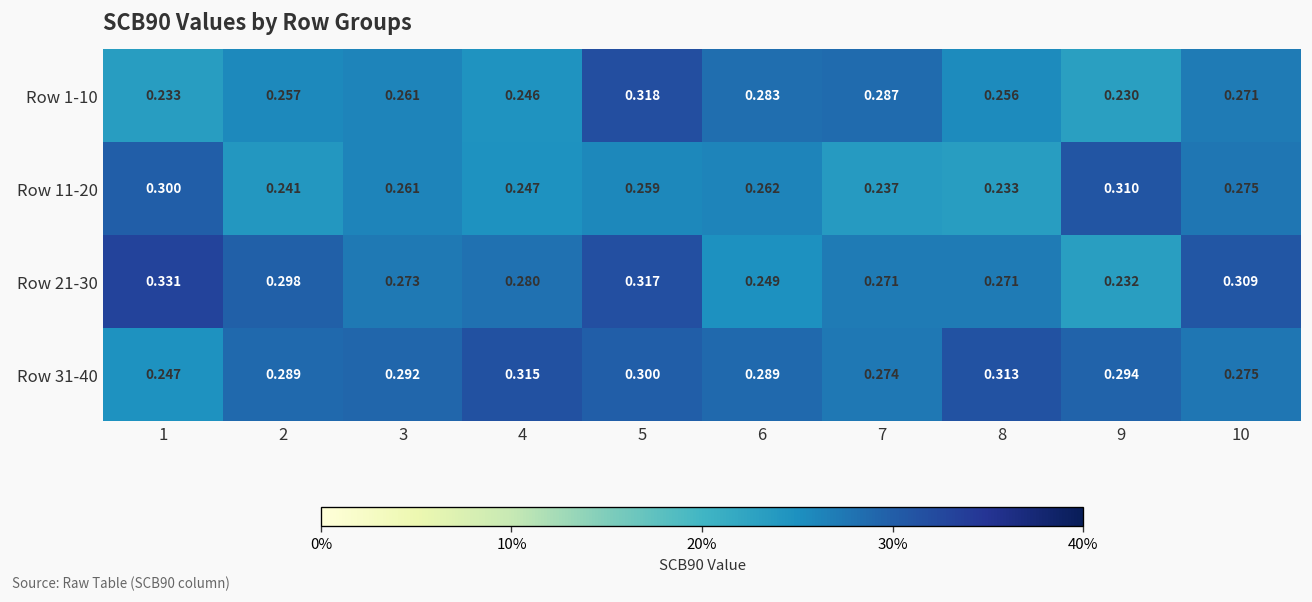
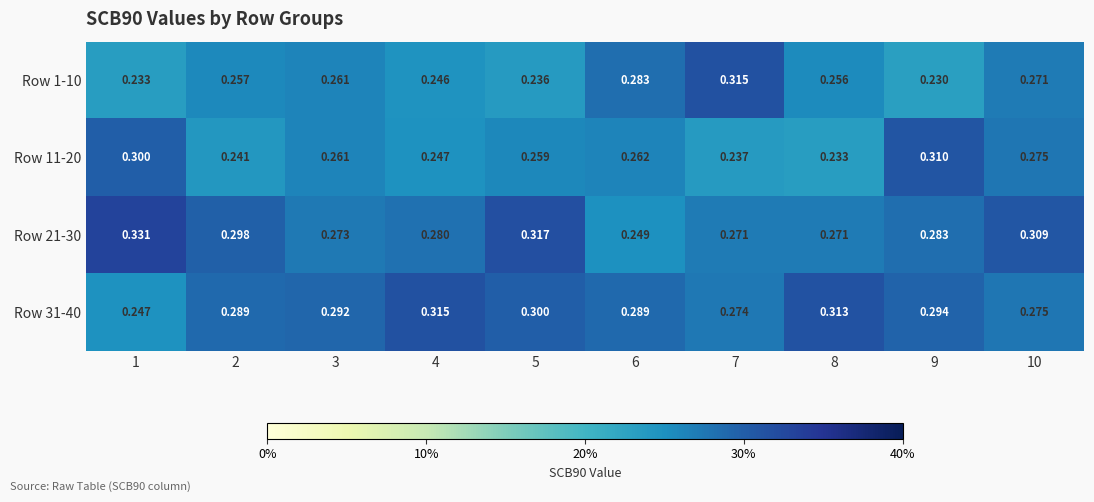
  {
    "Row 1-10": {
      "1": 0.233,
      "2": 0.257,
      "3": 0.261,
      "4": 0.246,
-     "5": 0.318,
+     "5": 0.236,
      "6": 0.283,
-     "7": 0.287,
+     "7": 0.315,
      "8": 0.256,
      "9": 0.230,
      "10": 0.271
    },
    "Row 11-20": {
      "1": 0.300,
      "2": 0.241,
      "3": 0.261,
      "4": 0.247,
      "5": 0.259,
      "6": 0.262,
      "7": 0.237,
      "8": 0.233,
      "9": 0.310,
      "10": 0.275
    },
    "Row 21-30": {
      "1": 0.331,
      "2": 0.298,
      "3": 0.273,
      "4": 0.280,
      "5": 0.317,
      "6": 0.249,
      "7": 0.271,
      "8": 0.271,
-     "9": 0.232,
+     "9": 0.283,
      "10": 0.309
    },
    "Row 31-40": {
      "1": 0.247,
      "2": 0.289,
      "3": 0.292,
      "4": 0.315,
      "5": 0.300,
      "6": 0.289,
      "7": 0.274,
      "8": 0.313,
      "9": 0.294,
      "10": 0.275
    }
  }
